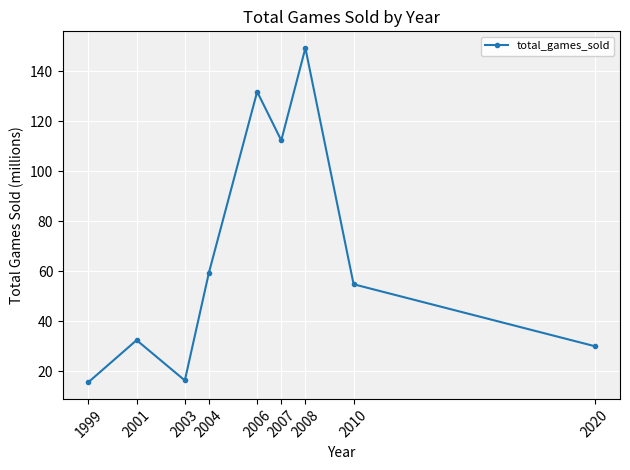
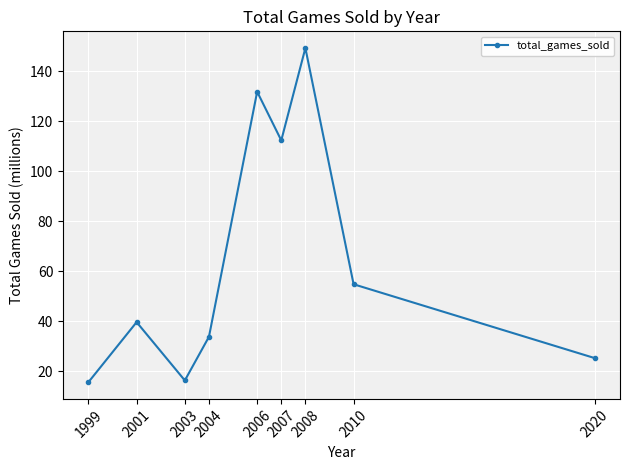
  {
    "1999": 16,
-   "2001": 32,
+   "2001": 40,
    "2003": 16,
-   "2004": 59,
+   "2004": 34,
    "2006": 132,
    "2007": 112,
    "2008": 149,
    "2010": 55,
-   "2020": 30
+   "2020": 25
  }
